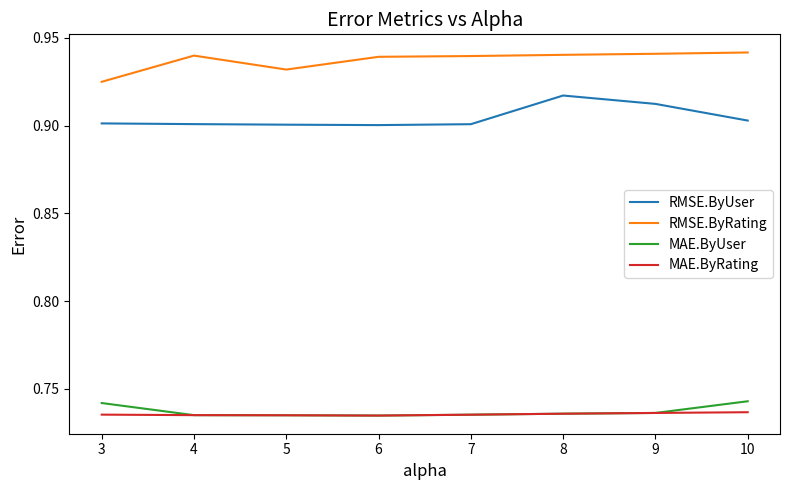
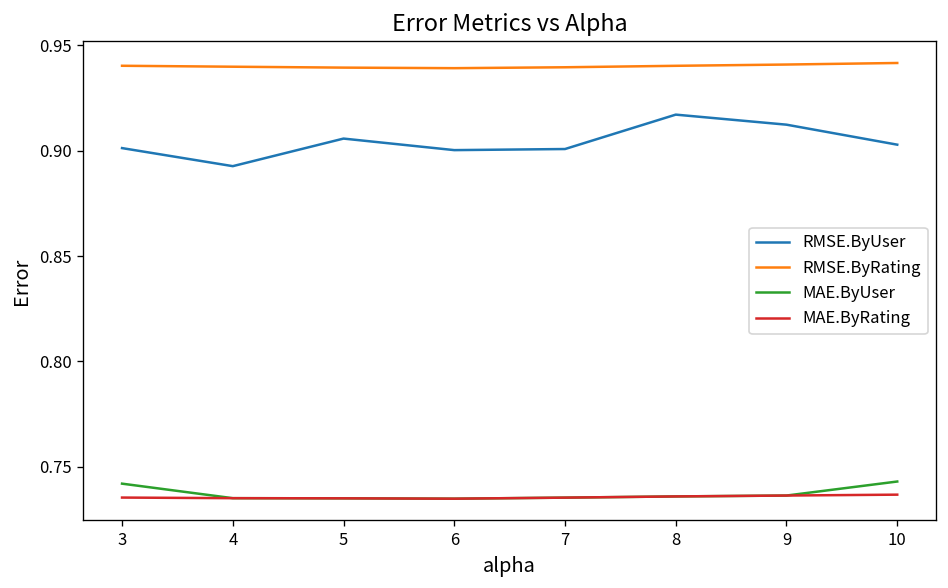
  {
    "RMSE.ByUser": {
      "3": 0.901,
-     "4": 0.901,
-     "5": 0.901,
+     "4": 0.893,
+     "5": 0.906,
      "6": 0.900,
      "7": 0.901,
      "8": 0.917,
      "9": 0.912,
      "10": 0.903
    },
    "RMSE.ByRating": {
-     "3": 0.925,
+     "3": 0.940,
      "4": 0.940,
-     "5": 0.932,
+     "5": 0.939,
      "6": 0.939,
      "7": 0.940,
      "8": 0.940,
      "9": 0.941,
      "10": 0.942
    },
    "MAE.ByUser": {
      "3": 0.742,
      "10": 0.743
    },
    "MAE.ByRating": {
      "3": 0.735,
      "10": 0.737
    }
  }
